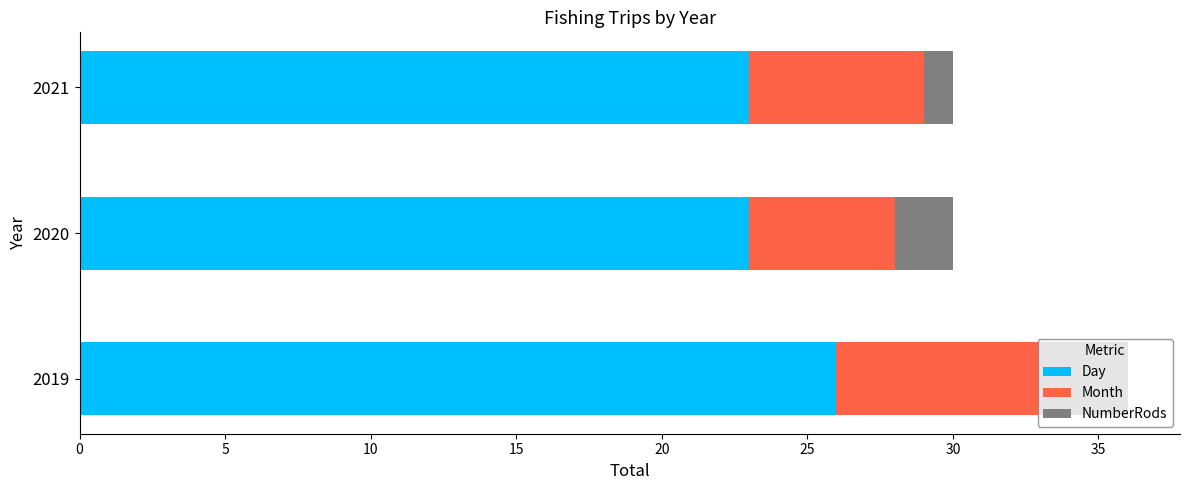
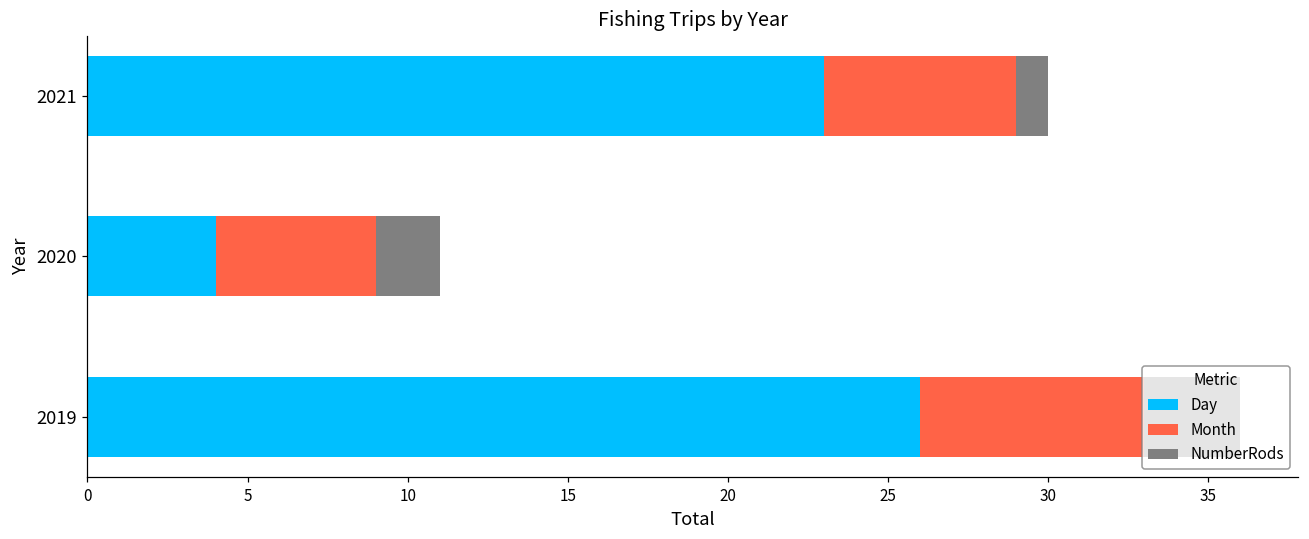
  {
    "Day": {
      "2021": 23,
-     "2020": 23,
+     "2020": 4,
      "2019": 26
    },
    "Month": {
      "2021": 6,
      "2020": 5
    },
    "NumberRods": {
      "2021": 1,
      "2020": 2
    }
  }
